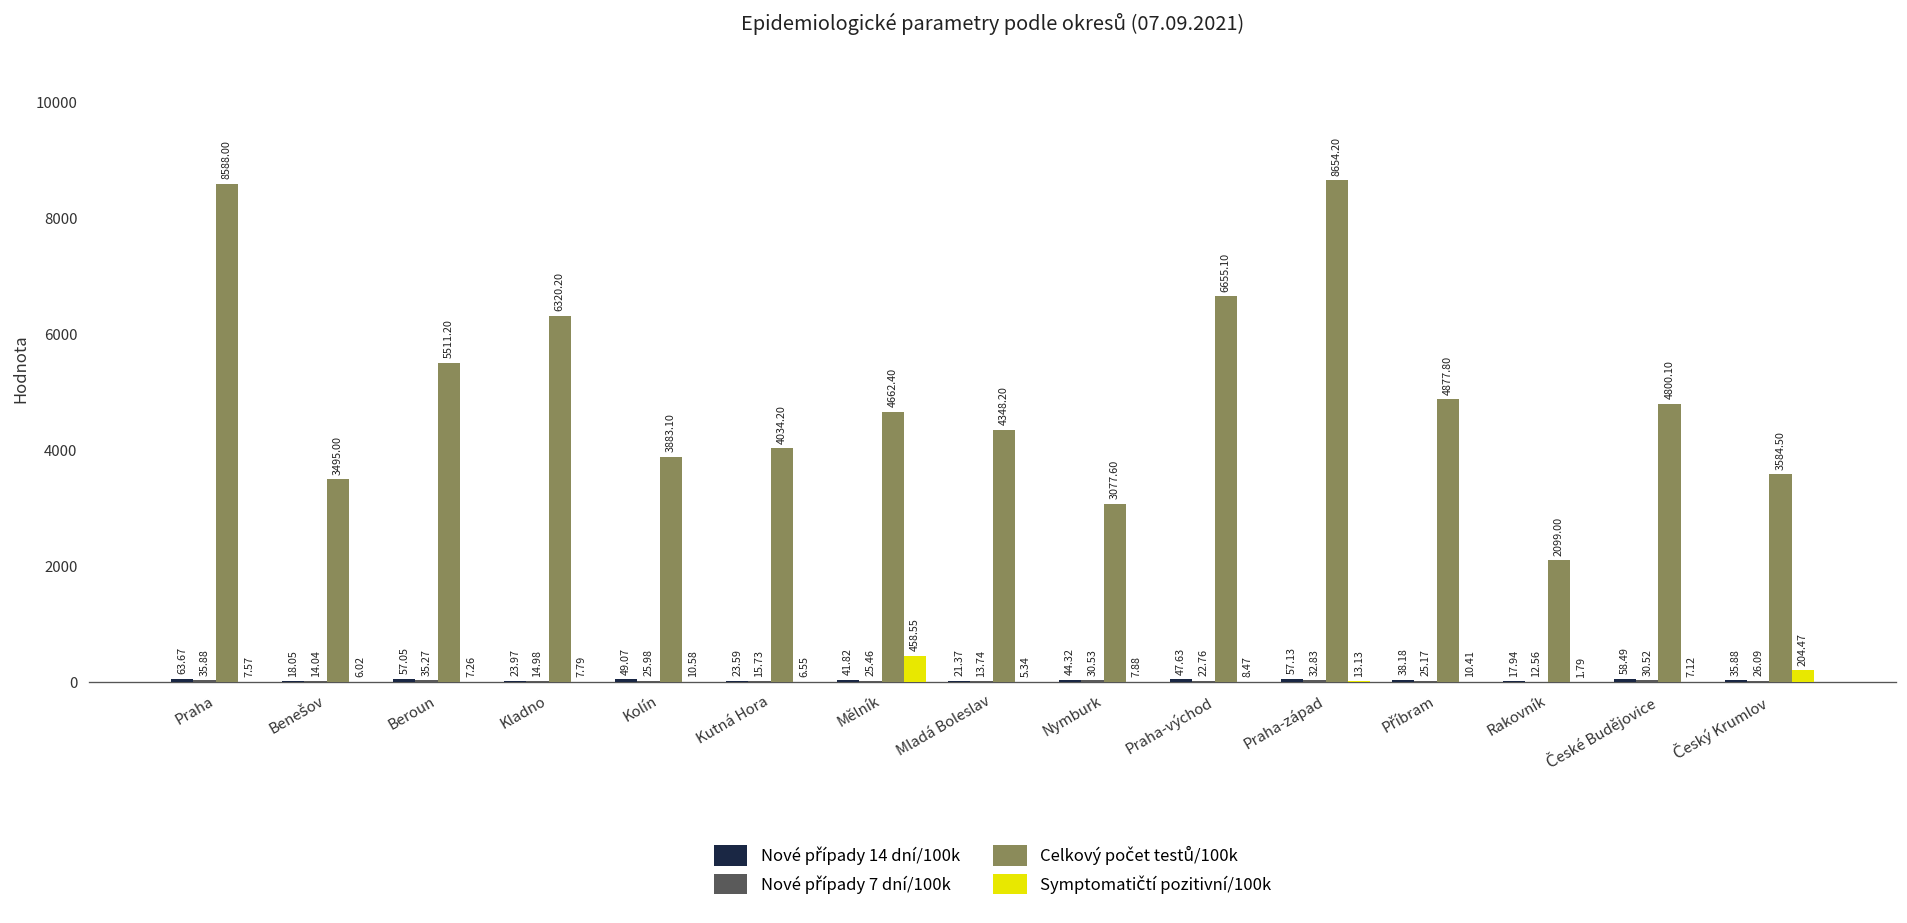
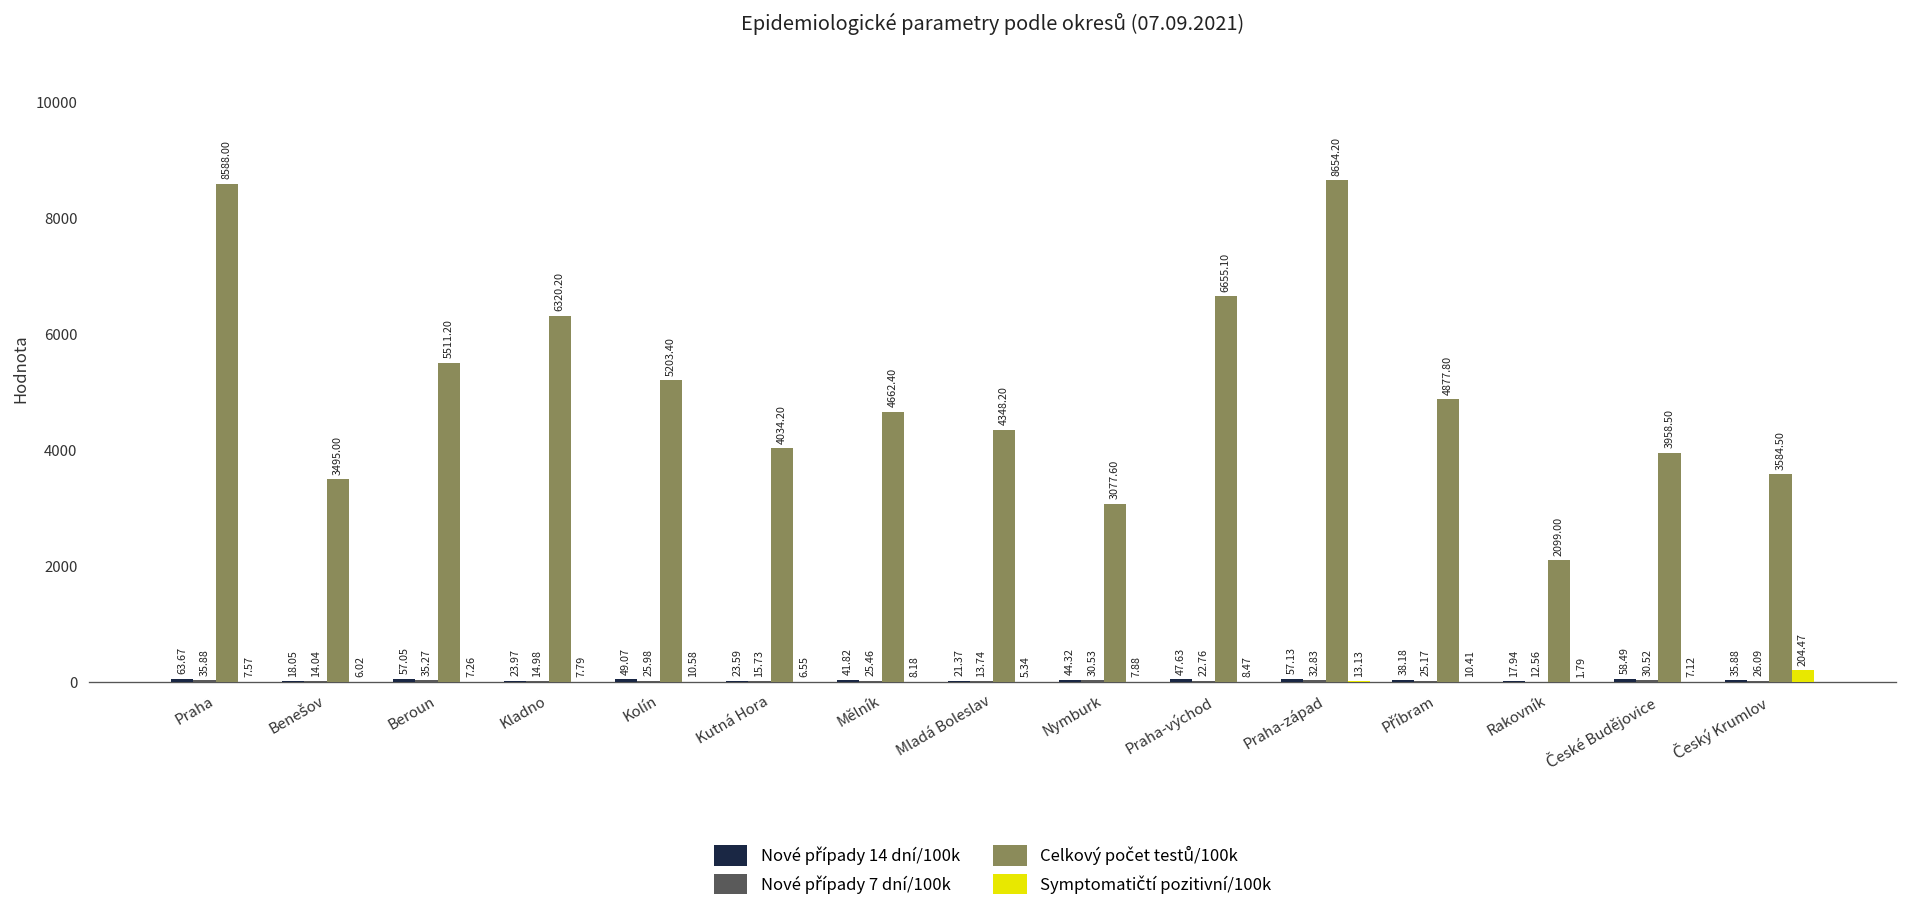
  {
    "Nové případy 14 dní/100k": {
      "Praha": 63.67,
      "Benešov": 18.05,
      "Beroun": 57.05,
      "Kladno": 23.97,
      "Kolín": 49.07,
      "Kutná Hora": 23.59,
      "Mělník": 41.82,
      "Mladá Boleslav": 21.37,
      "Nymburk": 44.32,
      "Praha-východ": 47.63,
      "Praha-západ": 57.13,
      "Příbram": 38.18,
      "Rakovník": 17.94,
      "České Budějovice": 58.49,
      "Český Krumlov": 35.88
    },
    "Nové případy 7 dní/100k": {
      "Praha": 35.88,
      "Benešov": 14.04,
      "Beroun": 35.27,
      "Kladno": 14.98,
      "Kolín": 25.98,
      "Kutná Hora": 15.73,
      "Mělník": 25.46,
      "Mladá Boleslav": 13.74,
      "Nymburk": 30.53,
      "Praha-východ": 22.76,
      "Praha-západ": 32.83,
      "Příbram": 25.17,
      "Rakovník": 12.56,
      "České Budějovice": 30.52,
      "Český Krumlov": 26.09
    },
    "Celkový počet testů/100k": {
      "Praha": 8588.00,
      "Benešov": 3495.00,
      "Beroun": 5511.20,
      "Kladno": 6320.20,
-     "Kolín": 3883.10,
+     "Kolín": 5203.40,
      "Kutná Hora": 4034.20,
      "Mělník": 4662.40,
      "Mladá Boleslav": 4348.20,
      "Nymburk": 3077.60,
      "Praha-východ": 6655.10,
      "Praha-západ": 8654.20,
      "Příbram": 4877.80,
      "Rakovník": 2099.00,
-     "České Budějovice": 4800.10,
+     "České Budějovice": 3958.50,
      "Český Krumlov": 3584.50
    },
    "Symptomatičtí pozitivní/100k": {
      "Praha": 7.57,
      "Benešov": 6.02,
      "Beroun": 7.26,
      "Kladno": 7.79,
      "Kolín": 10.58,
      "Kutná Hora": 6.55,
-     "Mělník": 458.55,
+     "Mělník": 8.18,
      "Mladá Boleslav": 5.34,
      "Nymburk": 7.88,
      "Praha-východ": 8.47,
      "Praha-západ": 13.13,
      "Příbram": 10.41,
      "Rakovník": 1.79,
      "České Budějovice": 7.12,
      "Český Krumlov": 204.47
    }
  }
